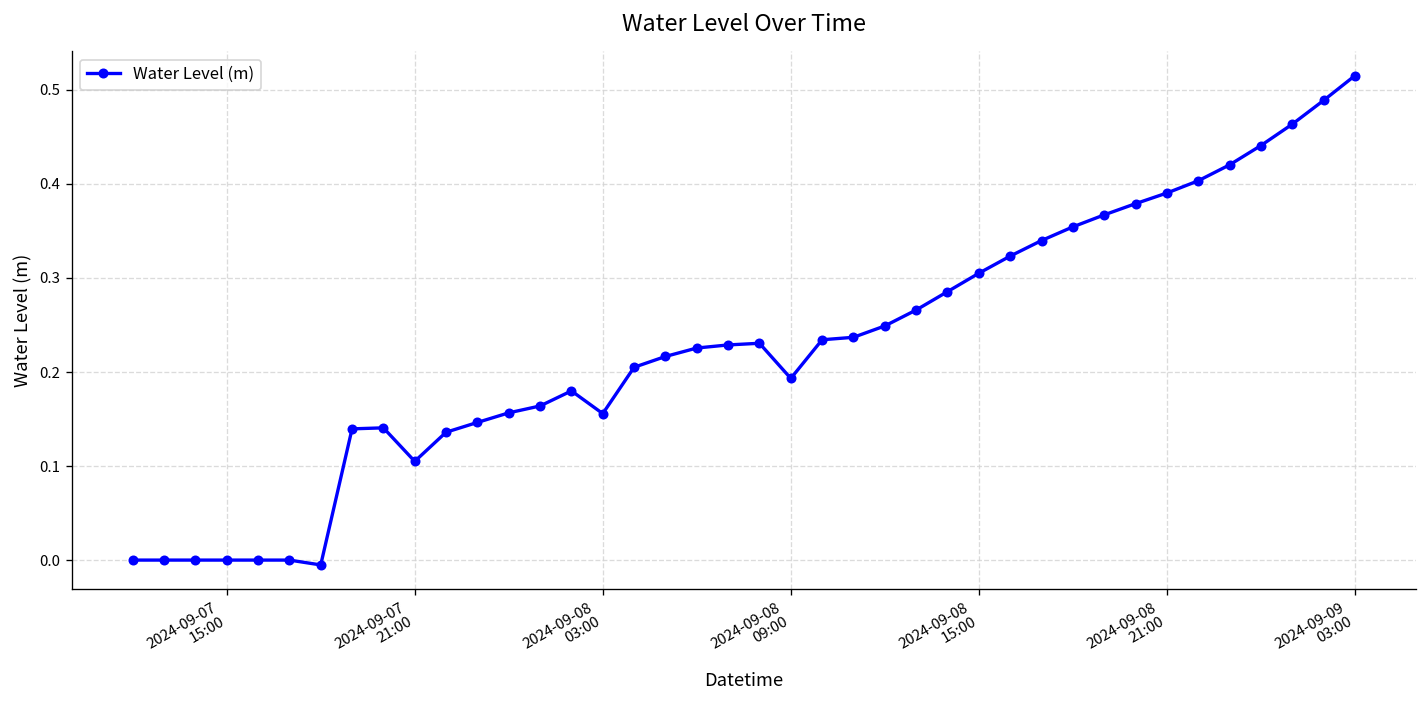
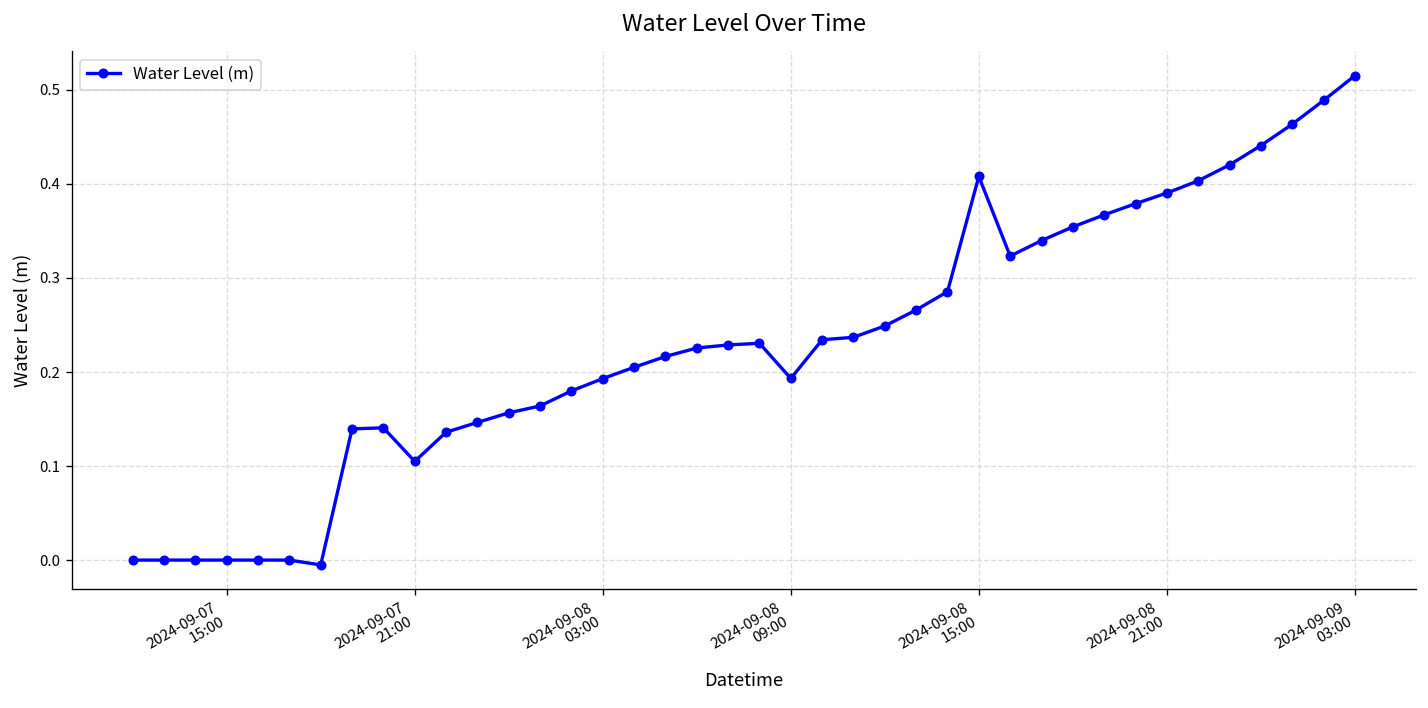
  {
    "2024-09-07 15:00": 0.00,
    "2024-09-07 21:00": 0.10,
-   "2024-09-08 03:00": 0.16,
+   "2024-09-08 03:00": 0.19,
    "2024-09-08 09:00": 0.19,
-   "2024-09-08 15:00": 0.31,
+   "2024-09-08 15:00": 0.41,
    "2024-09-08 21:00": 0.39,
    "2024-09-09 03:00": 0.52
  }
